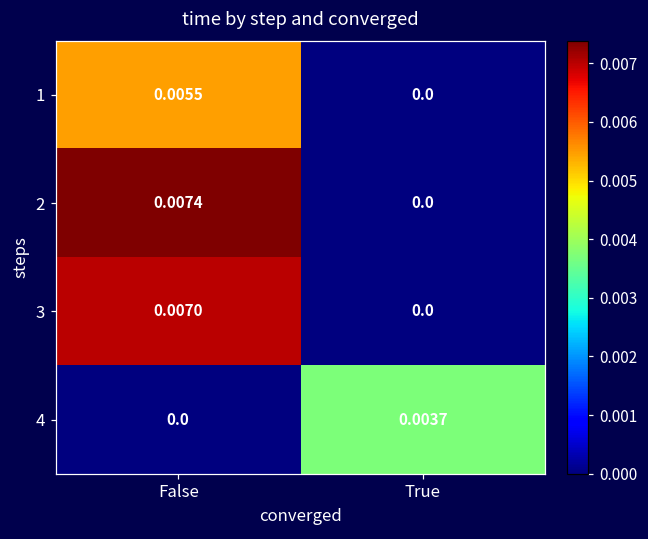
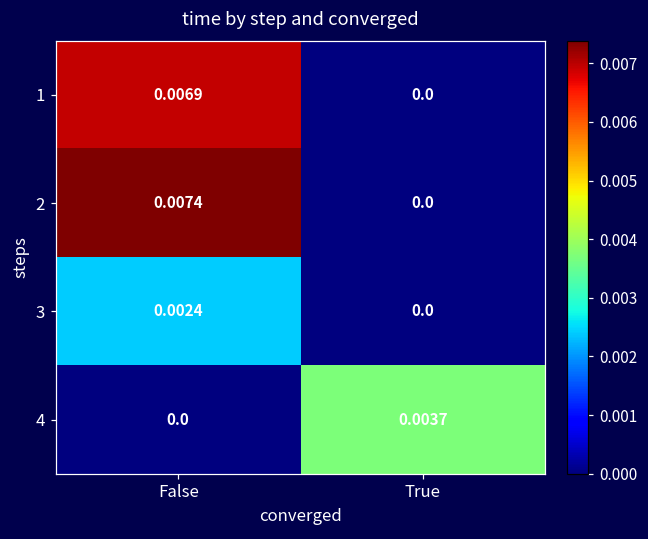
  {
    "1": {
-     "False": 0.0055,
+     "False": 0.0069,
      "True": 0.0
    },
    "2": {
      "False": 0.0074,
      "True": 0.0
    },
    "3": {
-     "False": 0.0070,
+     "False": 0.0024,
      "True": 0.0
    },
    "4": {
      "False": 0.0,
      "True": 0.0037
    }
  }
